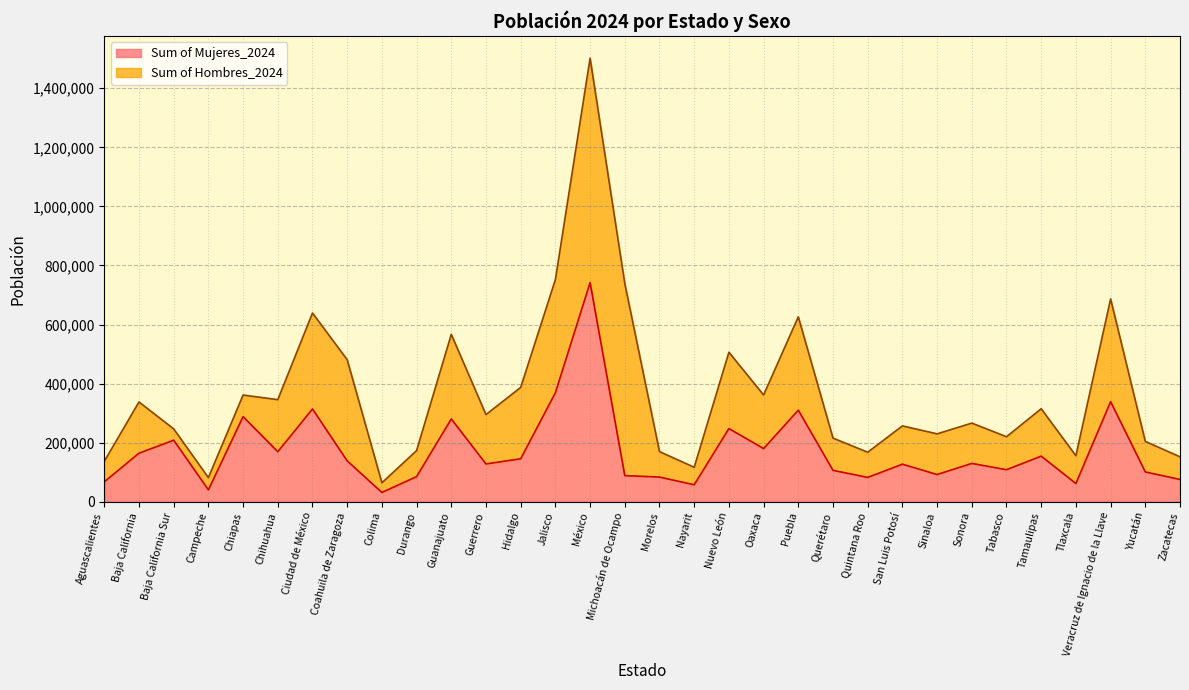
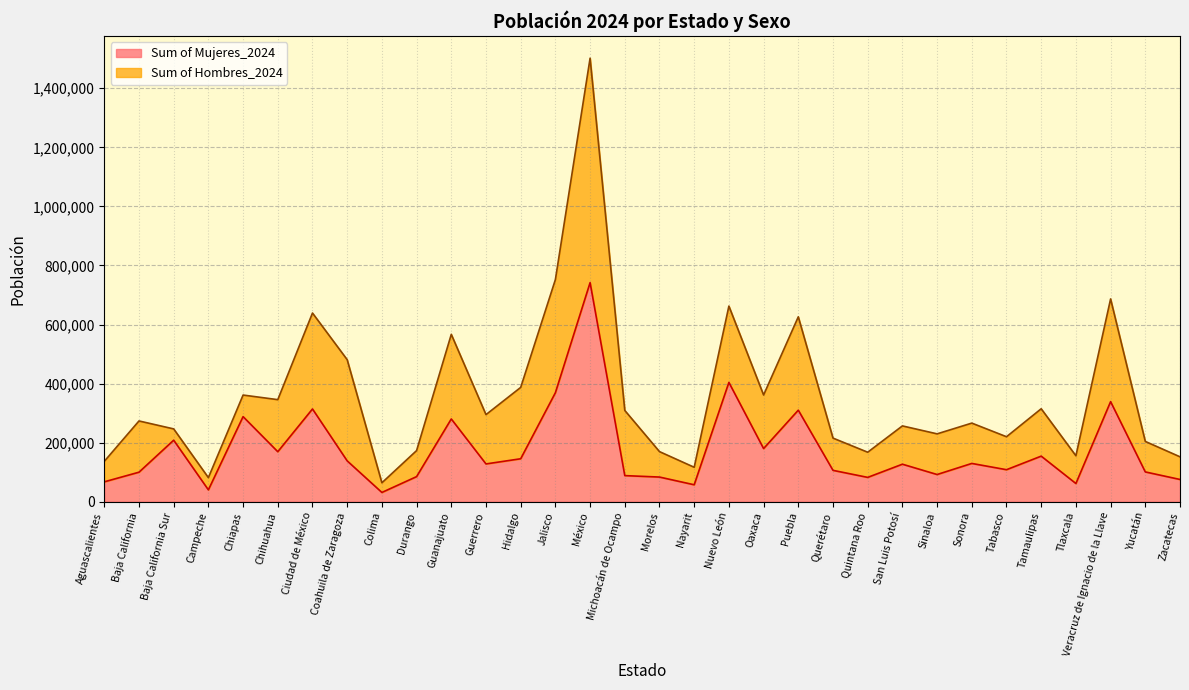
  {
    "Sum of Mujeres_2024": {
      "Aguascalientes": "70,000",
-     "Baja California": "160,000",
+     "Baja California": "100,000",
      "Baja California Sur": "210,000",
      "Campeche": "40,000",
      "Chiapas": "290,000",
      "Chihuahua": "170,000",
      "Ciudad de México": "310,000",
      "Coahuila de Zaragoza": "140,000",
      "Colima": "30,000",
      "Durango": "80,000",
      "Guanajuato": "280,000",
      "Guerrero": "130,000",
      "Hidalgo": "150,000",
      "Jalisco": "370,000",
      "México": "740,000",
      "Michoacán de Ocampo": "90,000",
      "Morelos": "80,000",
      "Nayarit": "60,000",
-     "Nuevo León": "250,000",
+     "Nuevo León": "400,000",
      "Oaxaca": "180,000",
      "Puebla": "310,000",
      "Querétaro": "110,000",
      "Quintana Roo": "80,000",
      "San Luis Potosí": "130,000",
      "Sinaloa": "90,000",
      "Sonora": "130,000",
      "Tabasco": "110,000",
      "Tamaulipas": "150,000",
      "Tlaxcala": "60,000",
      "Veracruz de Ignacio de la Llave": "340,000",
      "Yucatán": "100,000",
      "Zacatecas": "80,000"
    },
    "Sum of Hombres_2024": {
      "Aguascalientes": "70,000",
      "Baja California": "170,000",
      "Baja California Sur": "40,000",
      "Campeche": "40,000",
      "Chiapas": "70,000",
      "Chihuahua": "180,000",
      "Ciudad de México": "320,000",
      "Coahuila de Zaragoza": "340,000",
      "Colima": "30,000",
      "Durango": "90,000",
      "Guanajuato": "290,000",
      "Guerrero": "170,000",
      "Hidalgo": "240,000",
      "Jalisco": "380,000",
      "México": "760,000",
-     "Michoacán de Ocampo": "650,000",
+     "Michoacán de Ocampo": "220,000",
      "Morelos": "90,000",
      "Nayarit": "60,000",
      "Nuevo León": "260,000",
      "Oaxaca": "180,000",
      "Puebla": "320,000",
      "Querétaro": "110,000",
      "Quintana Roo": "90,000",
      "San Luis Potosí": "130,000",
      "Sinaloa": "140,000",
      "Sonora": "140,000",
      "Tabasco": "110,000",
      "Tamaulipas": "160,000",
      "Tlaxcala": "90,000",
      "Veracruz de Ignacio de la Llave": "350,000",
      "Yucatán": "100,000",
      "Zacatecas": "80,000"
    }
  }
